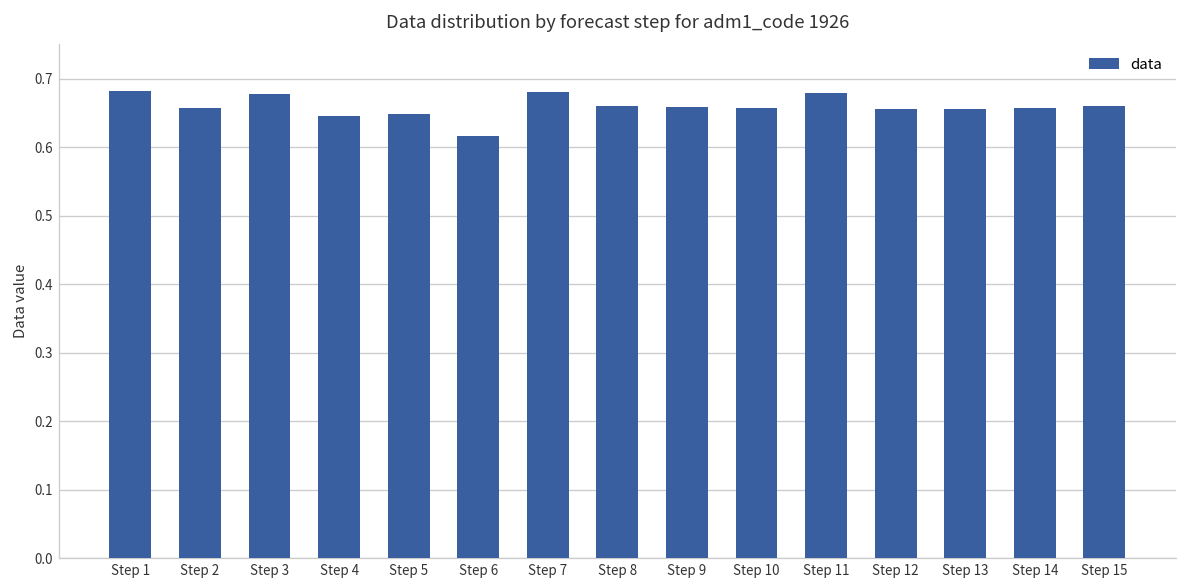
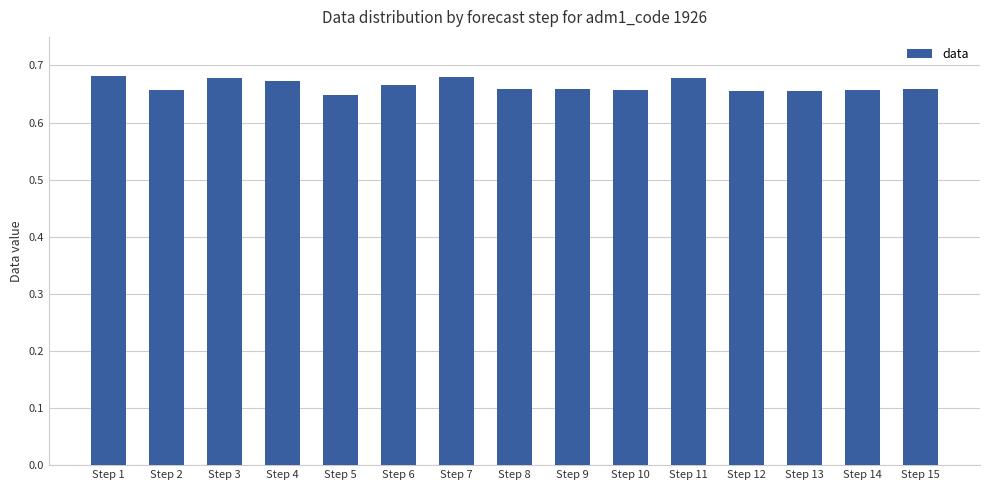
  {
    "Step 1": 0.68,
    "Step 2": 0.66,
    "Step 3": 0.68,
-   "Step 4": 0.65,
+   "Step 4": 0.67,
    "Step 5": 0.65,
-   "Step 6": 0.62,
+   "Step 6": 0.67,
    "Step 7": 0.68,
    "Step 8": 0.66,
    "Step 9": 0.66,
    "Step 10": 0.66,
    "Step 11": 0.68,
    "Step 12": 0.66,
    "Step 13": 0.65,
    "Step 14": 0.66,
    "Step 15": 0.66
  }
